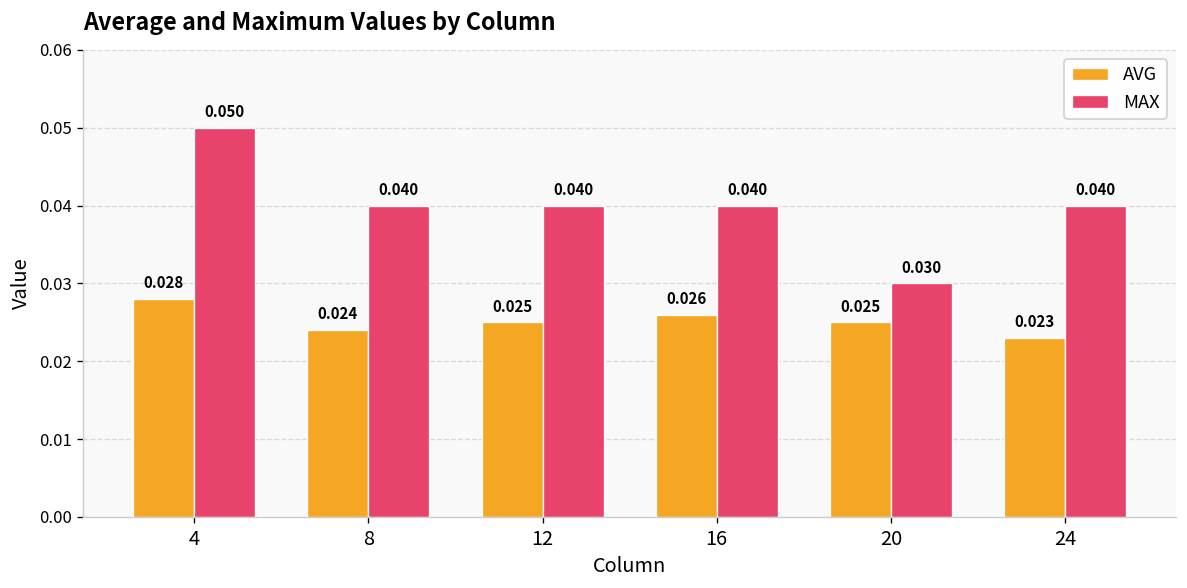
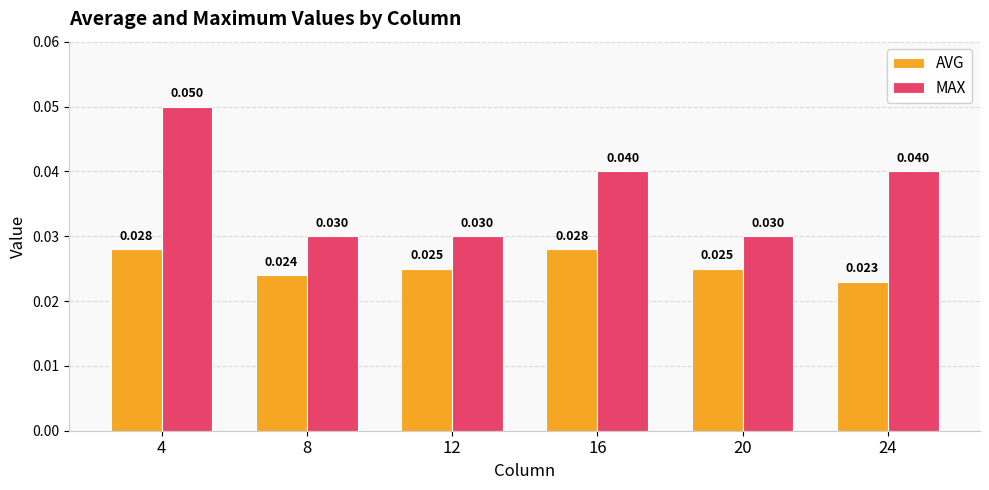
  {
    "AVG": {
      "4": 0.028,
      "8": 0.024,
      "12": 0.025,
-     "16": 0.026,
+     "16": 0.028,
      "20": 0.025,
      "24": 0.023
    },
    "MAX": {
      "4": 0.050,
-     "8": 0.040,
-     "12": 0.040,
+     "8": 0.030,
+     "12": 0.030,
      "16": 0.040,
      "20": 0.030,
      "24": 0.040
    }
  }
